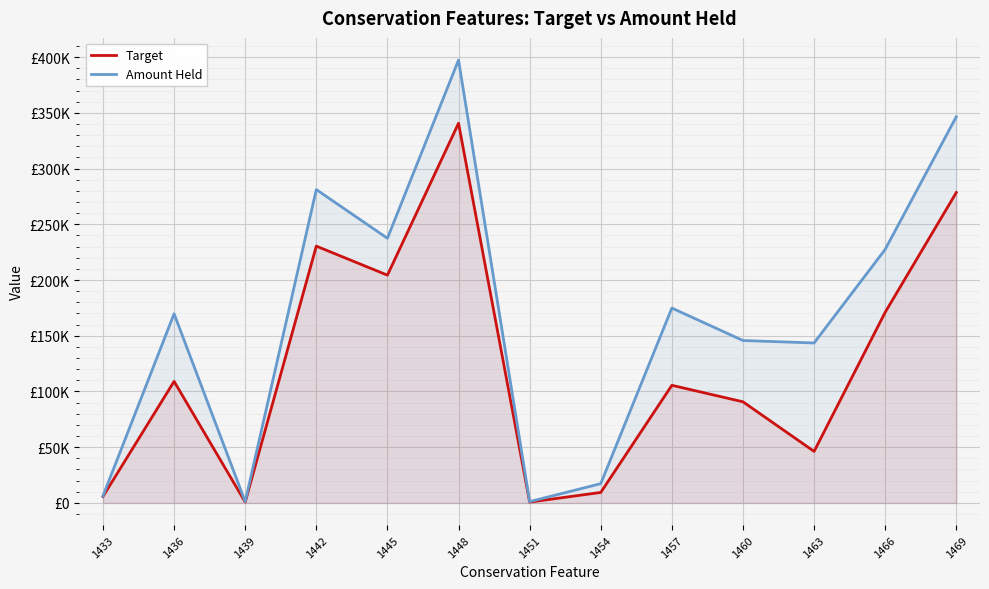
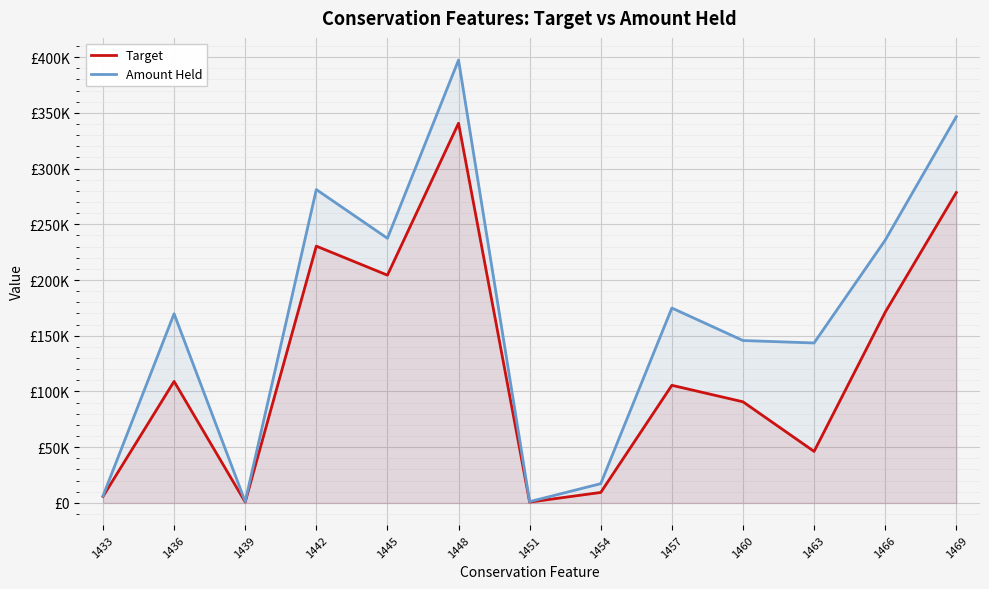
  {
    "Target": {
      "1436": "£109000",
      "1442": "£230000",
      "1445": "£204000",
      "1448": "£341000",
      "1454": "£9000",
      "1457": "£106000",
      "1460": "£91000",
      "1463": "£46000",
      "1466": "£171000",
      "1469": "£279000"
    },
    "Amount Held": {
      "1436": "£170000",
      "1442": "£281000",
      "1445": "£237000",
      "1448": "£397000",
      "1454": "£17000",
      "1457": "£175000",
      "1460": "£146000",
      "1463": "£144000",
-     "1466": "£228000",
+     "1466": "£236000",
      "1469": "£347000"
    }
  }
